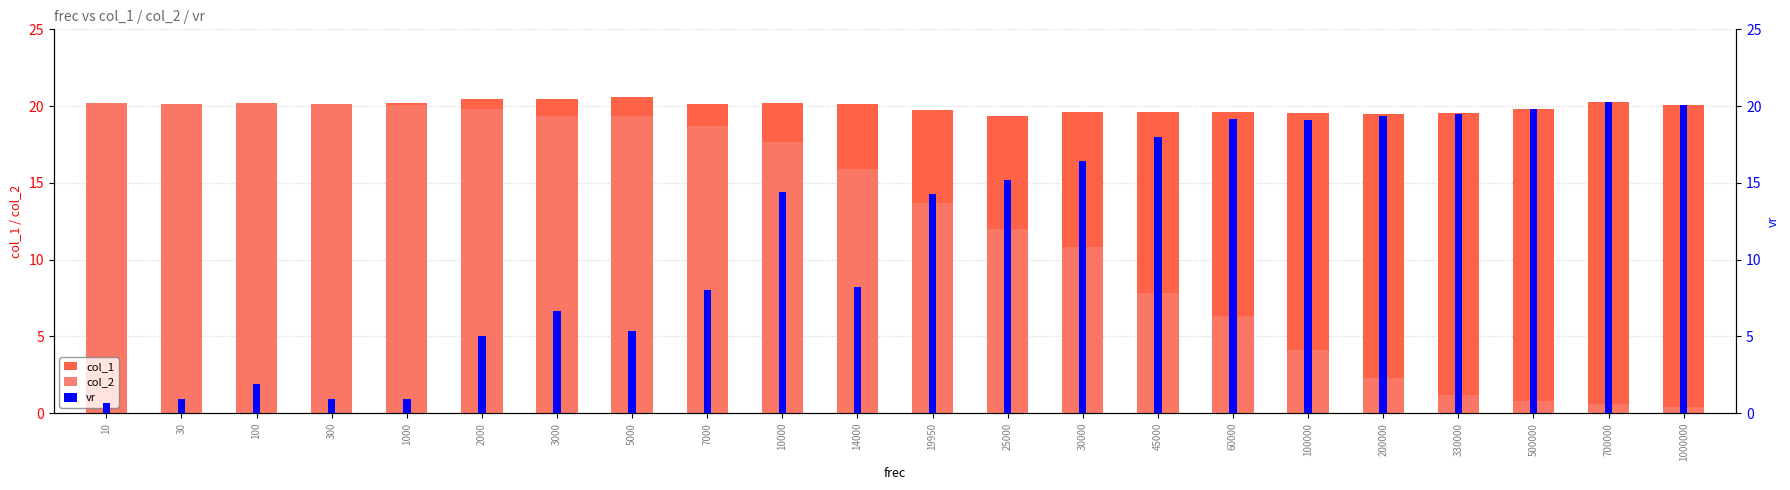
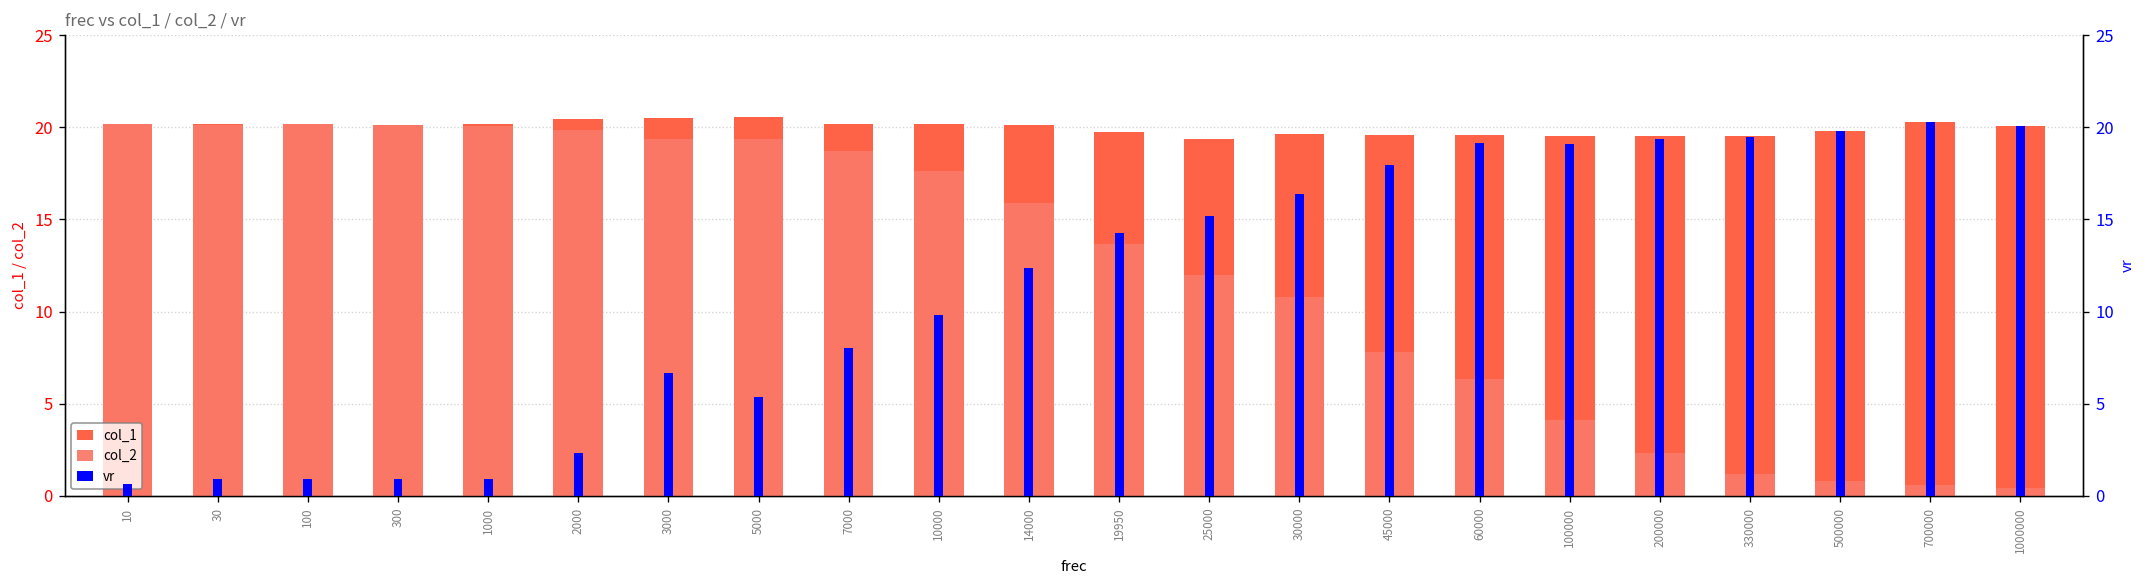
  {
    "vr": {
      "30": 0.9,
-     "100": 1.9,
+     "100": 0.9,
      "300": 0.9,
      "1000": 0.9,
-     "2000": 5.0,
+     "2000": 2.3,
      "3000": 6.7,
      "5000": 5.3,
      "7000": 8.0,
-     "10000": 14.4,
-     "14000": 8.2,
+     "10000": 9.8,
+     "14000": 12.3,
      "19950": 14.2,
      "25000": 15.2,
      "30000": 16.4,
      "45000": 18.0,
      "60000": 19.1,
      "100000": 19.1,
      "200000": 19.4,
      "330000": 19.5,
      "500000": 19.8,
      "700000": 20.3,
      "1000000": 20.0
    }
  }
